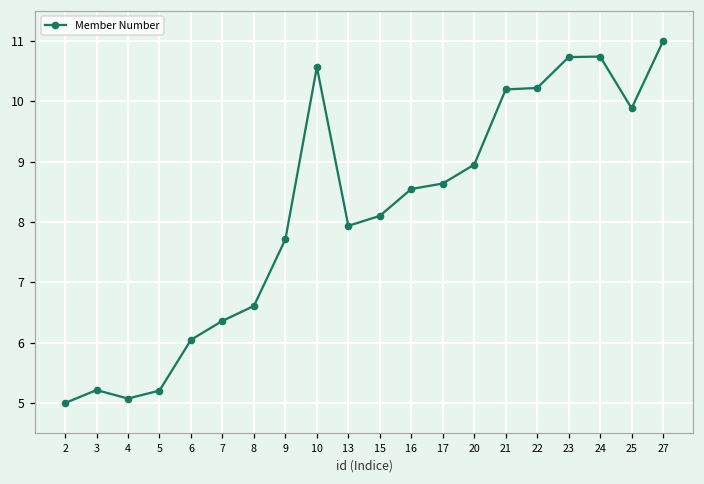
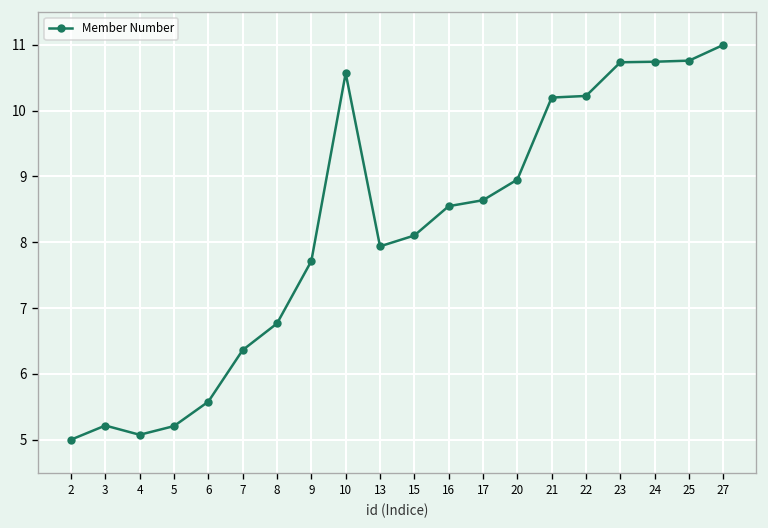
  {
    "2": 5.0,
    "3": 5.2,
    "4": 5.1,
    "5": 5.2,
-   "6": 6.0,
+   "6": 5.6,
    "7": 6.4,
-   "8": 6.6,
+   "8": 6.8,
    "9": 7.7,
    "10": 10.6,
    "13": 7.9,
    "15": 8.1,
    "16": 8.5,
    "17": 8.6,
    "20": 9.0,
    "21": 10.2,
    "22": 10.2,
    "23": 10.7,
    "24": 10.7,
-   "25": 9.9,
+   "25": 10.8,
    "27": 11.0
  }
